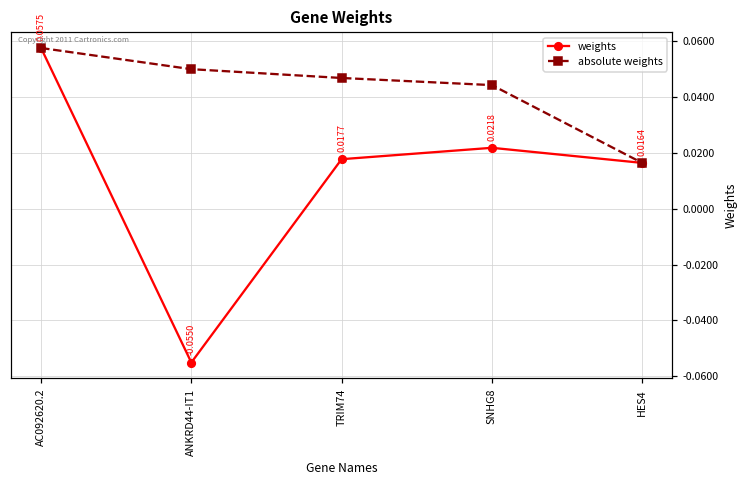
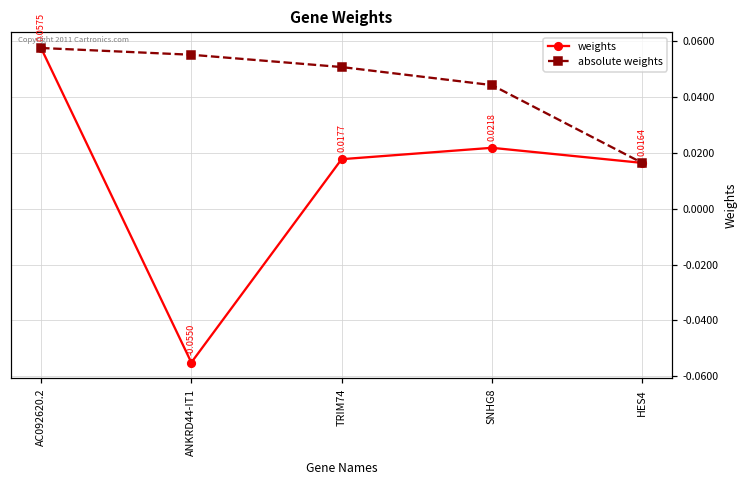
  {
    "weights": {
      "ANKRD44-IT1": -0.0550,
      "TRIM74": 0.0177,
      "SNHG8": 0.0218
    },
    "absolute weights": {
-     "ANKRD44-IT1": 0.050,
-     "TRIM74": 0.047,
+     "ANKRD44-IT1": 0.055,
+     "TRIM74": 0.051,
      "SNHG8": 0.044
    }
  }
